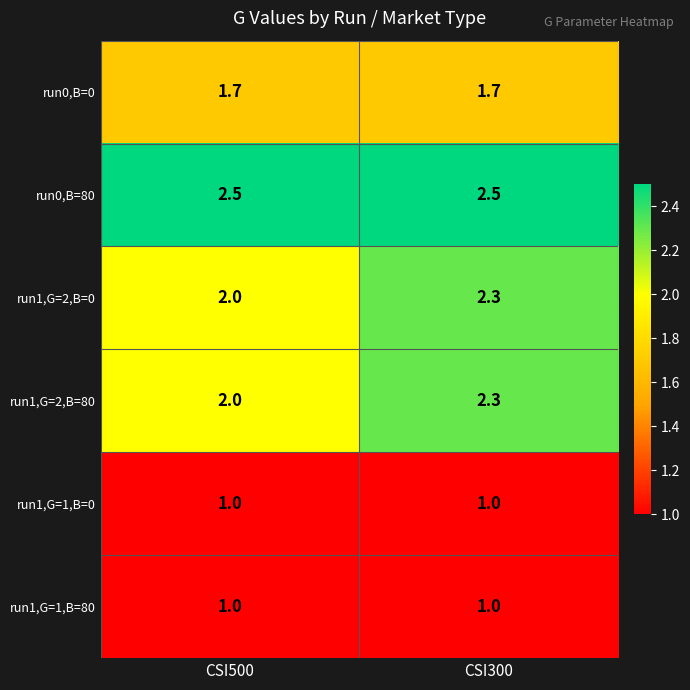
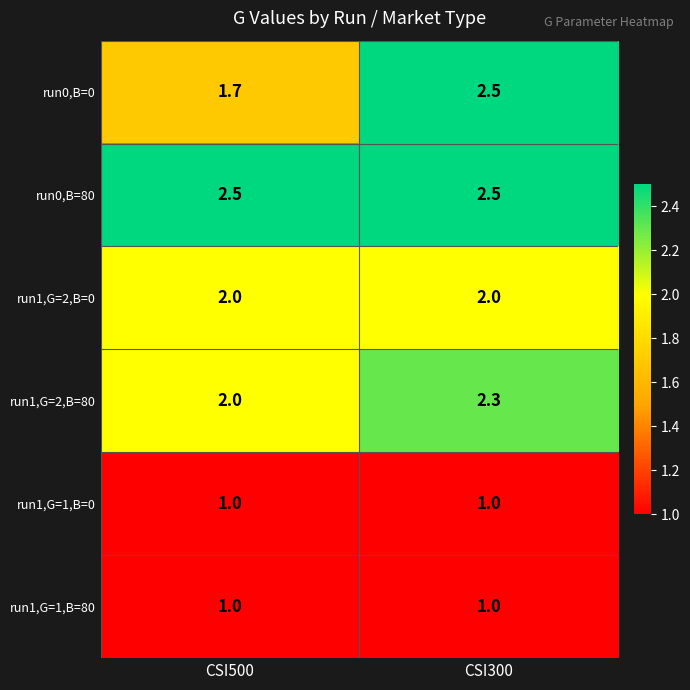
  {
    "run0,B=0": {
      "CSI500": 1.7,
-     "CSI300": 1.7
+     "CSI300": 2.5
    },
    "run0,B=80": {
      "CSI500": 2.5,
      "CSI300": 2.5
    },
    "run1,G=2,B=0": {
      "CSI500": 2.0,
-     "CSI300": 2.3
+     "CSI300": 2.0
    },
    "run1,G=2,B=80": {
      "CSI500": 2.0,
      "CSI300": 2.3
    },
    "run1,G=1,B=0": {
      "CSI500": 1.0,
      "CSI300": 1.0
    },
    "run1,G=1,B=80": {
      "CSI500": 1.0,
      "CSI300": 1.0
    }
  }
